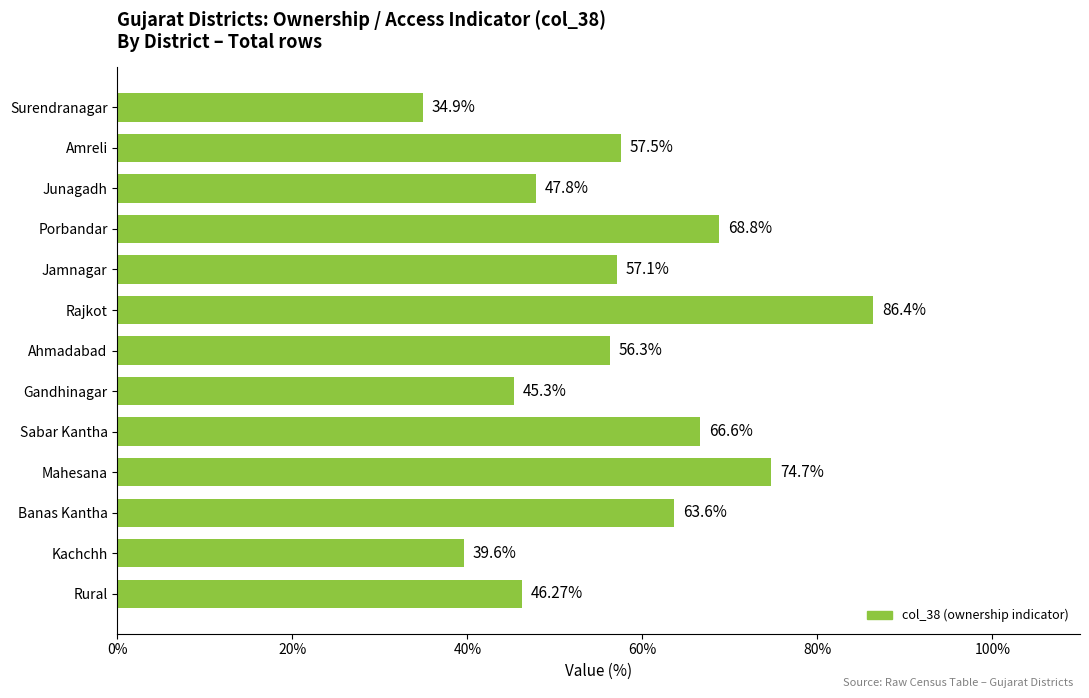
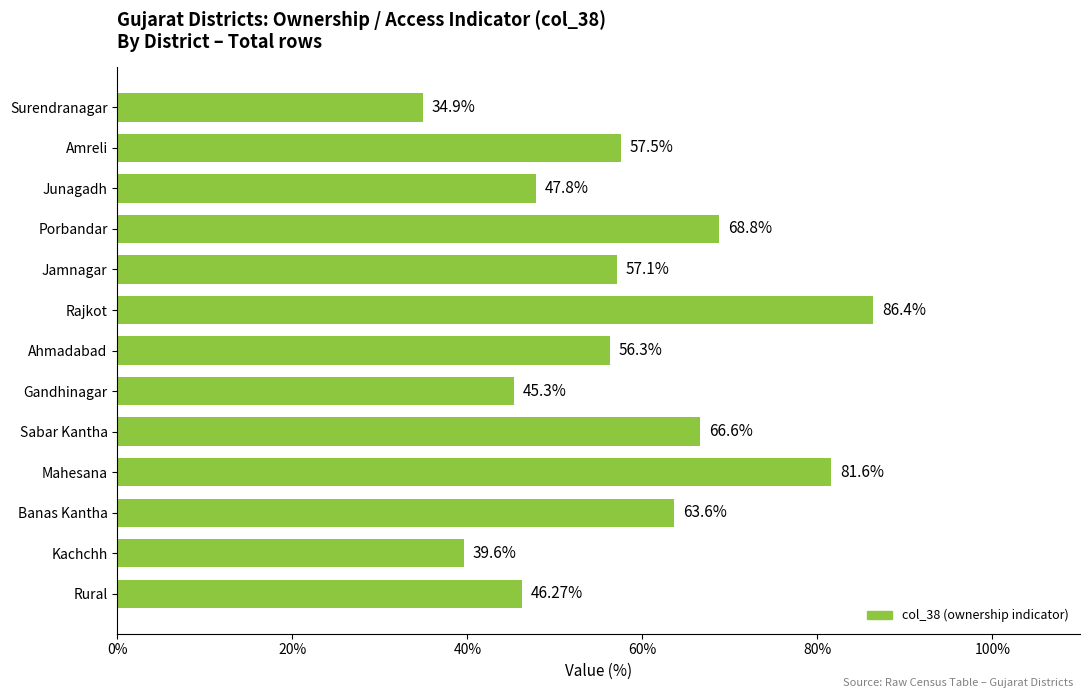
  {
    "Surendranagar": "34.9%",
    "Amreli": "57.5%",
    "Junagadh": "47.8%",
    "Porbandar": "68.8%",
    "Jamnagar": "57.1%",
    "Rajkot": "86.4%",
    "Ahmadabad": "56.3%",
    "Gandhinagar": "45.3%",
    "Sabar Kantha": "66.6%",
-   "Mahesana": "74.7%",
+   "Mahesana": "81.6%",
    "Banas Kantha": "63.6%",
    "Kachchh": "39.6%",
    "Rural": "46.27%"
  }
